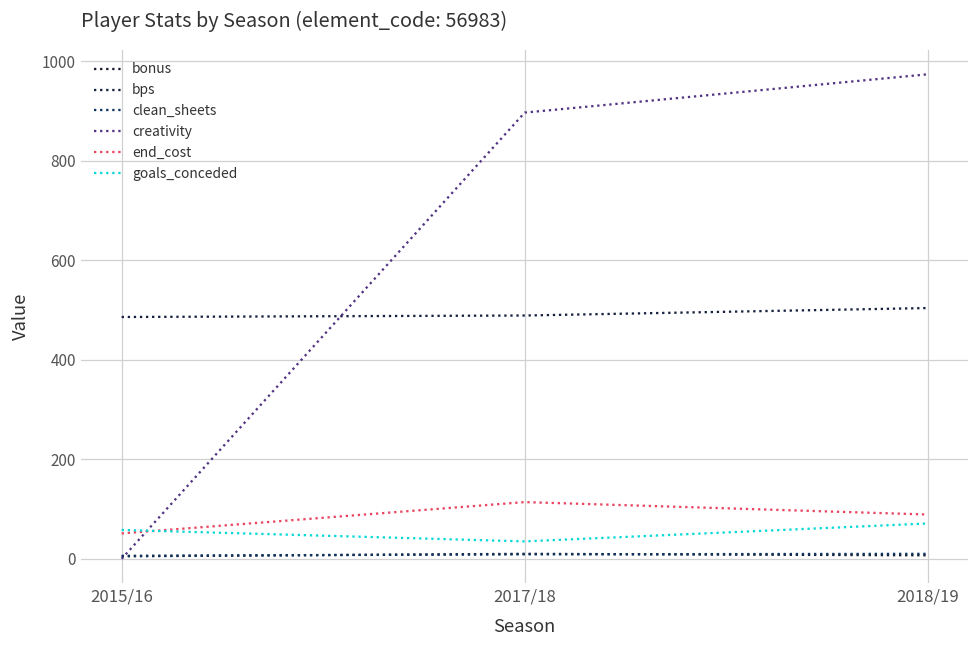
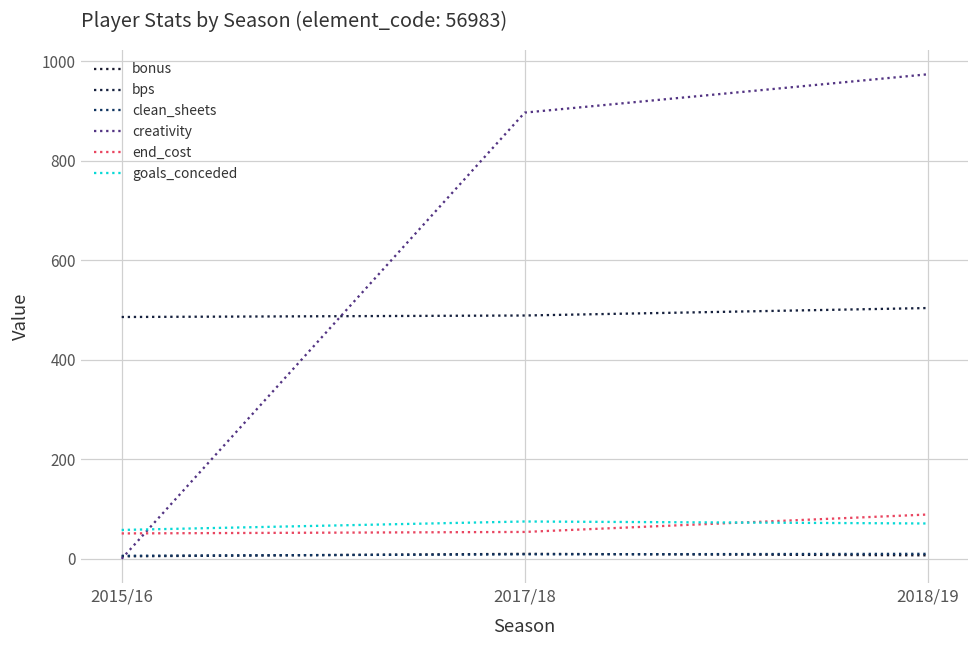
  {
    "creativity": {
      "2017/18": 900,
      "2018/19": 970
    },
    "end_cost": {
      "2015/16": 50,
-     "2017/18": 110,
+     "2017/18": 50,
      "2018/19": 90
    },
    "goals_conceded": {
      "2015/16": 60,
-     "2017/18": 40,
+     "2017/18": 80,
      "2018/19": 70
    }
  }
